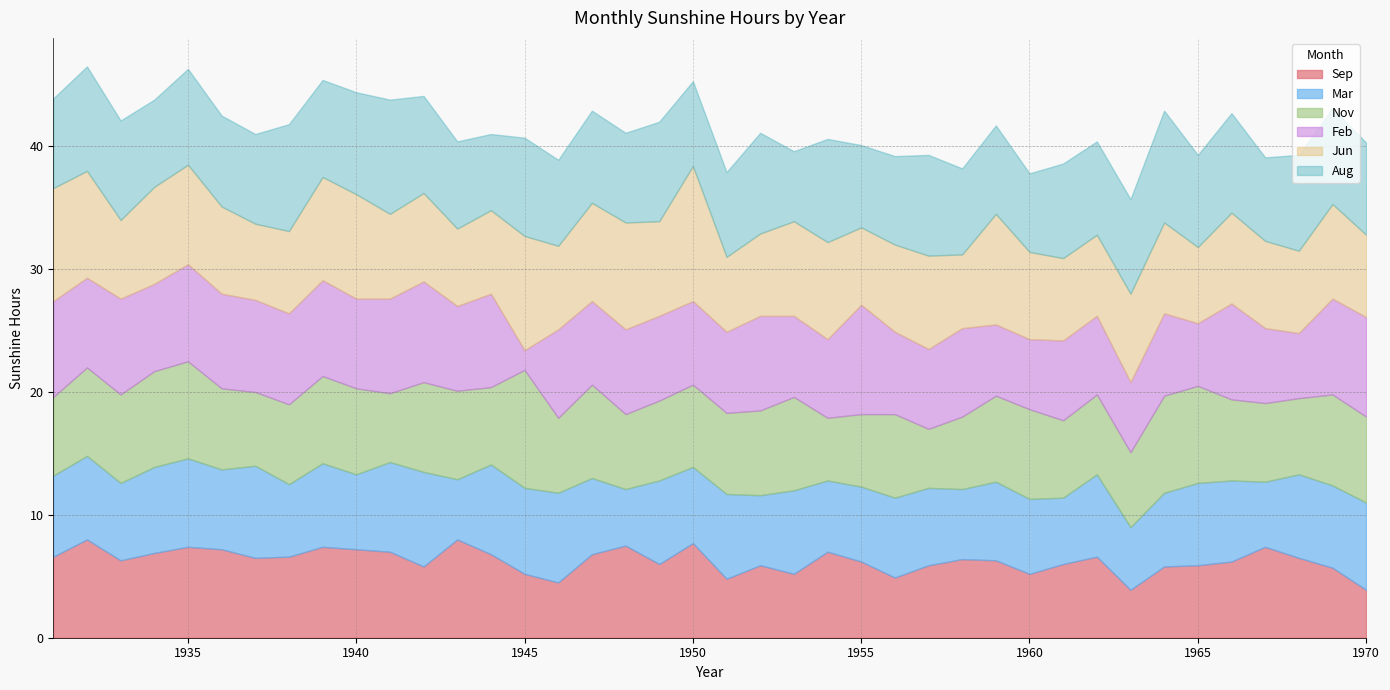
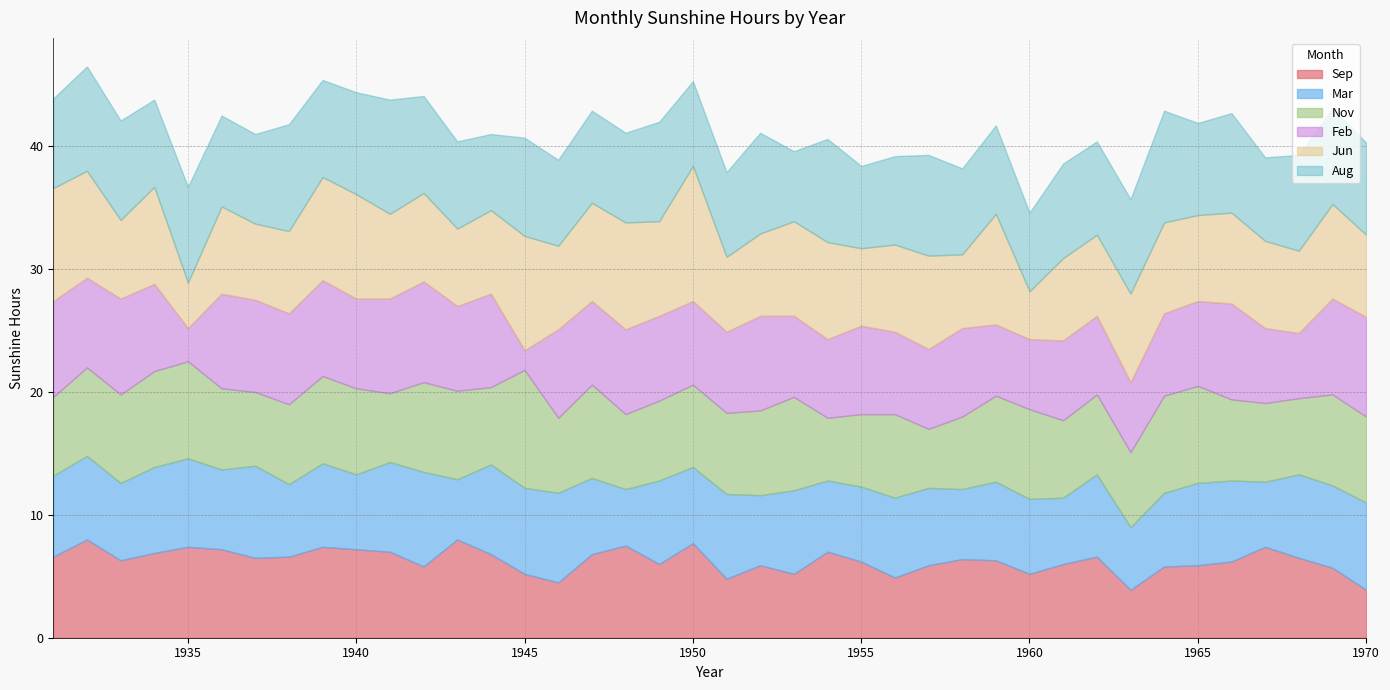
  {
    "Sep": {
      "1935": 7.4,
      "1940": 7.2,
      "1945": 5.2,
      "1950": 7.7,
      "1955": 6.2,
      "1960": 5.2,
      "1965": 5.9,
      "1970": 3.9
    },
    "Nov": {
      "1935": 7.9,
      "1940": 7.0,
      "1945": 9.6,
      "1950": 6.7,
      "1955": 5.9,
      "1960": 7.3,
      "1965": 7.9,
      "1970": 7.0
    },
    "Feb": {
-     "1935": 7.9,
+     "1935": 2.7,
      "1940": 7.3,
      "1945": 1.6,
      "1950": 6.8,
-     "1955": 8.9,
+     "1955": 7.2,
      "1960": 5.7,
-     "1965": 5.1,
+     "1965": 6.9,
      "1970": 8.1
    },
    "Jun": {
-     "1935": 8.1,
+     "1935": 3.7,
      "1940": 8.5,
      "1945": 9.3,
      "1950": 11.0,
      "1955": 6.3,
-     "1960": 7.1,
-     "1965": 6.2,
+     "1960": 3.9,
+     "1965": 7.0,
      "1970": 6.7
    }
  }
